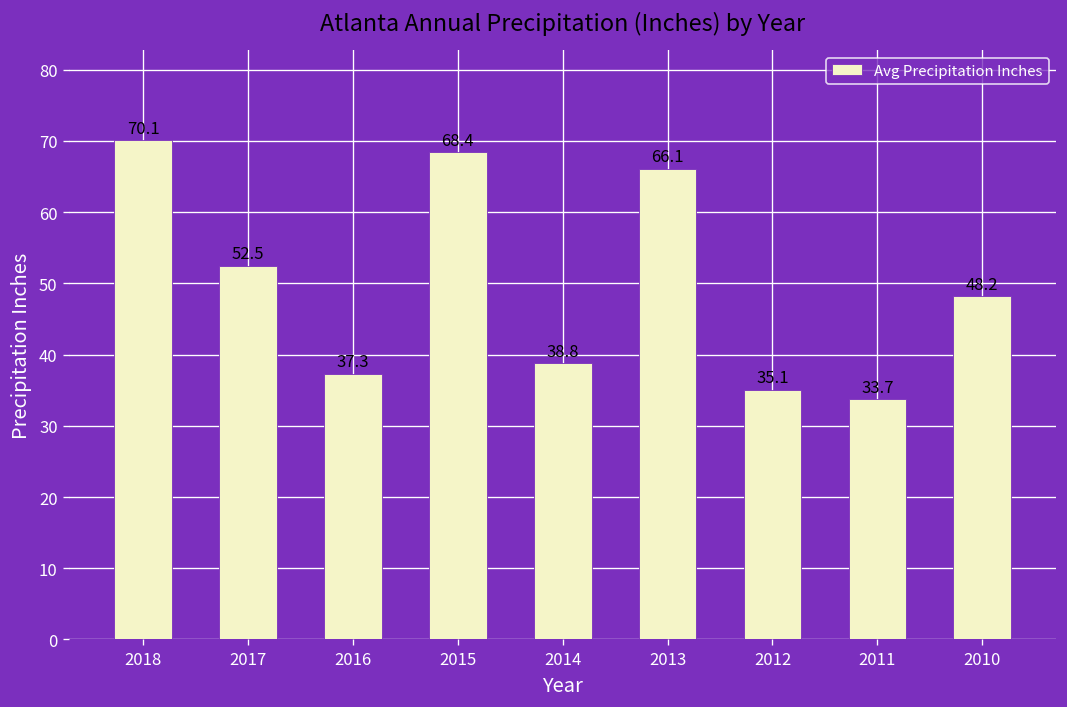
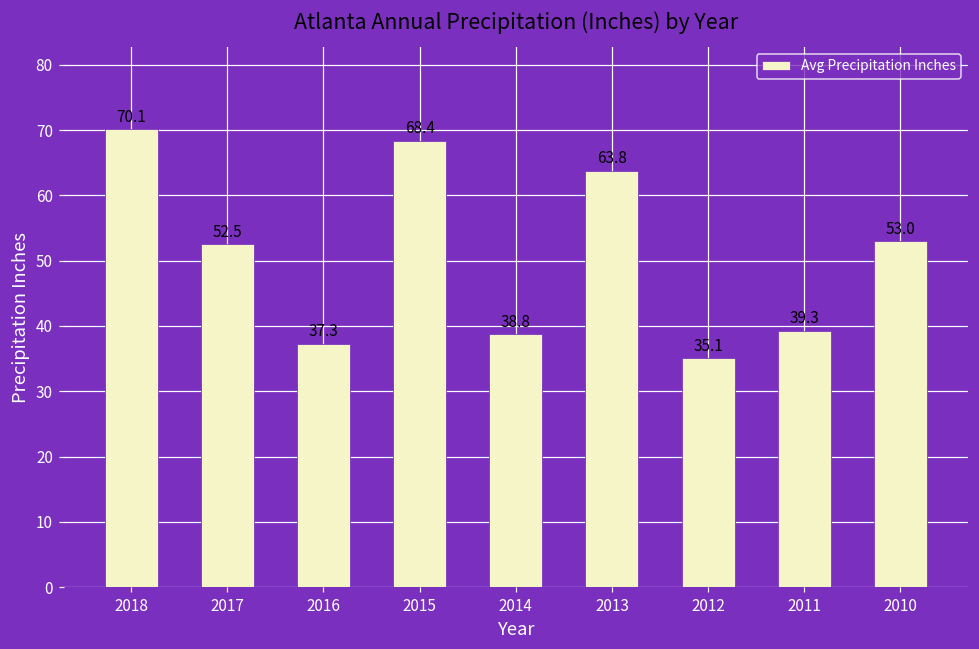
  {
    "2018": 70.1,
    "2017": 52.5,
    "2016": 37.3,
    "2015": 68.4,
    "2014": 38.8,
-   "2013": 66.1,
+   "2013": 63.8,
    "2012": 35.1,
-   "2011": 33.7,
-   "2010": 48.2
+   "2011": 39.3,
+   "2010": 53.0
  }
